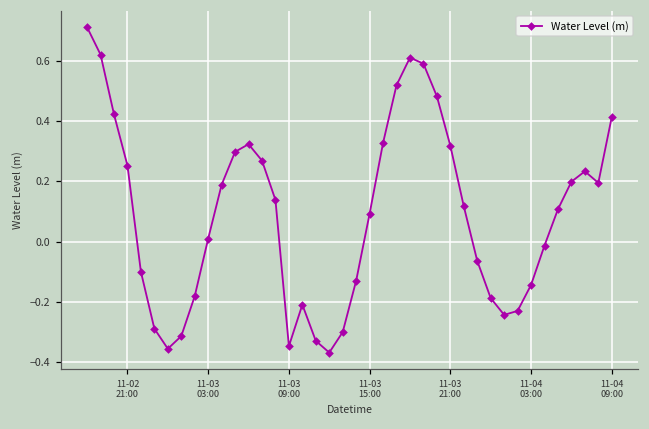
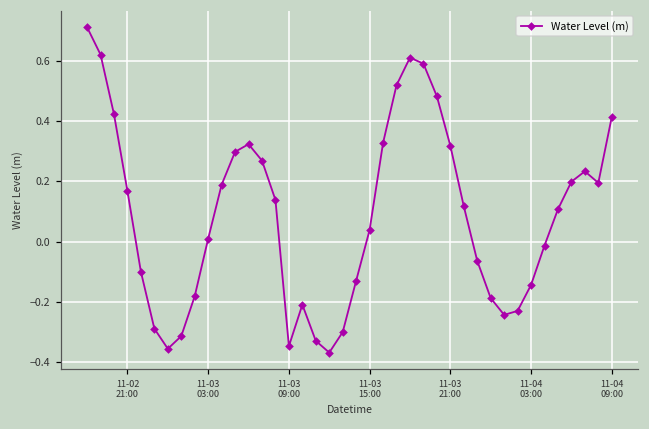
  {
-   "11-02 21:00": 0.25,
+   "11-02 21:00": 0.17,
    "11-03 03:00": 0.01,
    "11-03 09:00": -0.35,
-   "11-03 15:00": 0.09,
+   "11-03 15:00": 0.04,
    "11-03 21:00": 0.32,
    "11-04 03:00": -0.14,
    "11-04 09:00": 0.41
  }
